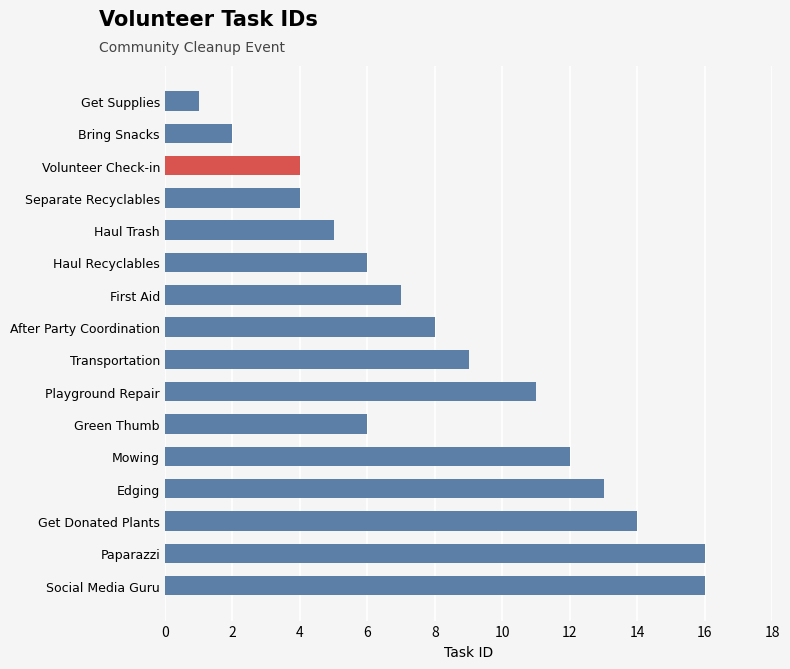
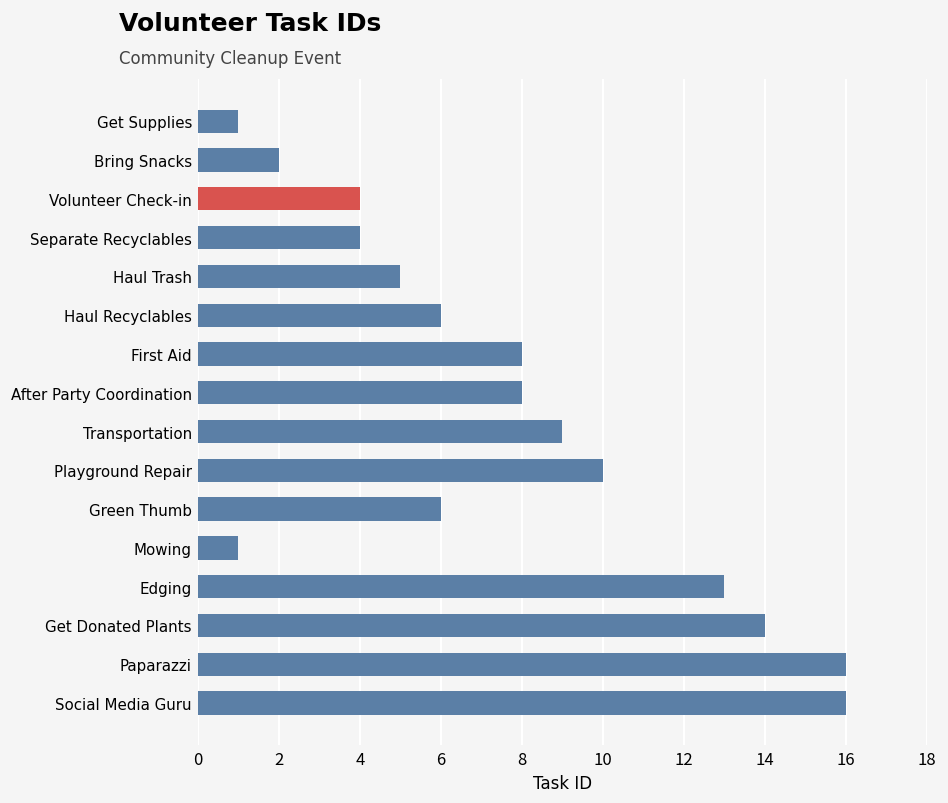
  {
    "Get Supplies": 1,
    "Bring Snacks": 2,
    "Volunteer Check-in": 4,
    "Separate Recyclables": 4,
    "Haul Trash": 5,
    "Haul Recyclables": 6,
-   "First Aid": 7,
+   "First Aid": 8,
    "After Party Coordination": 8,
    "Transportation": 9,
-   "Playground Repair": 11,
+   "Playground Repair": 10,
    "Green Thumb": 6,
-   "Mowing": 12,
+   "Mowing": 1,
    "Edging": 13,
    "Get Donated Plants": 14,
    "Paparazzi": 16,
    "Social Media Guru": 16
  }
